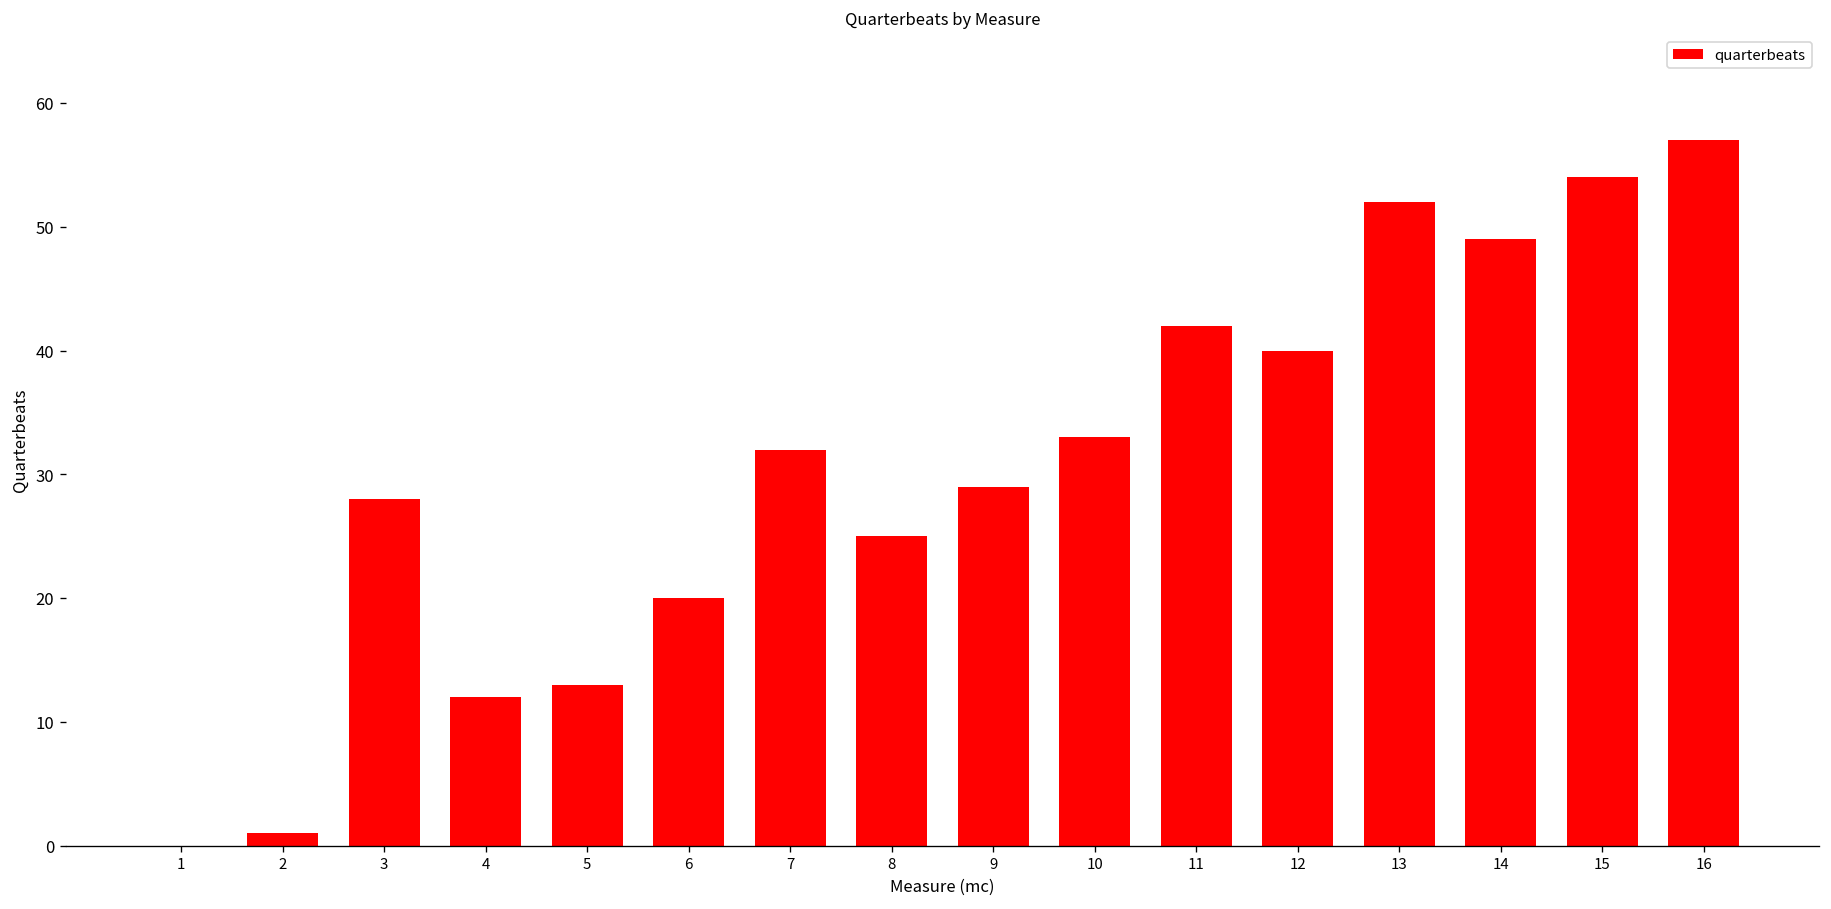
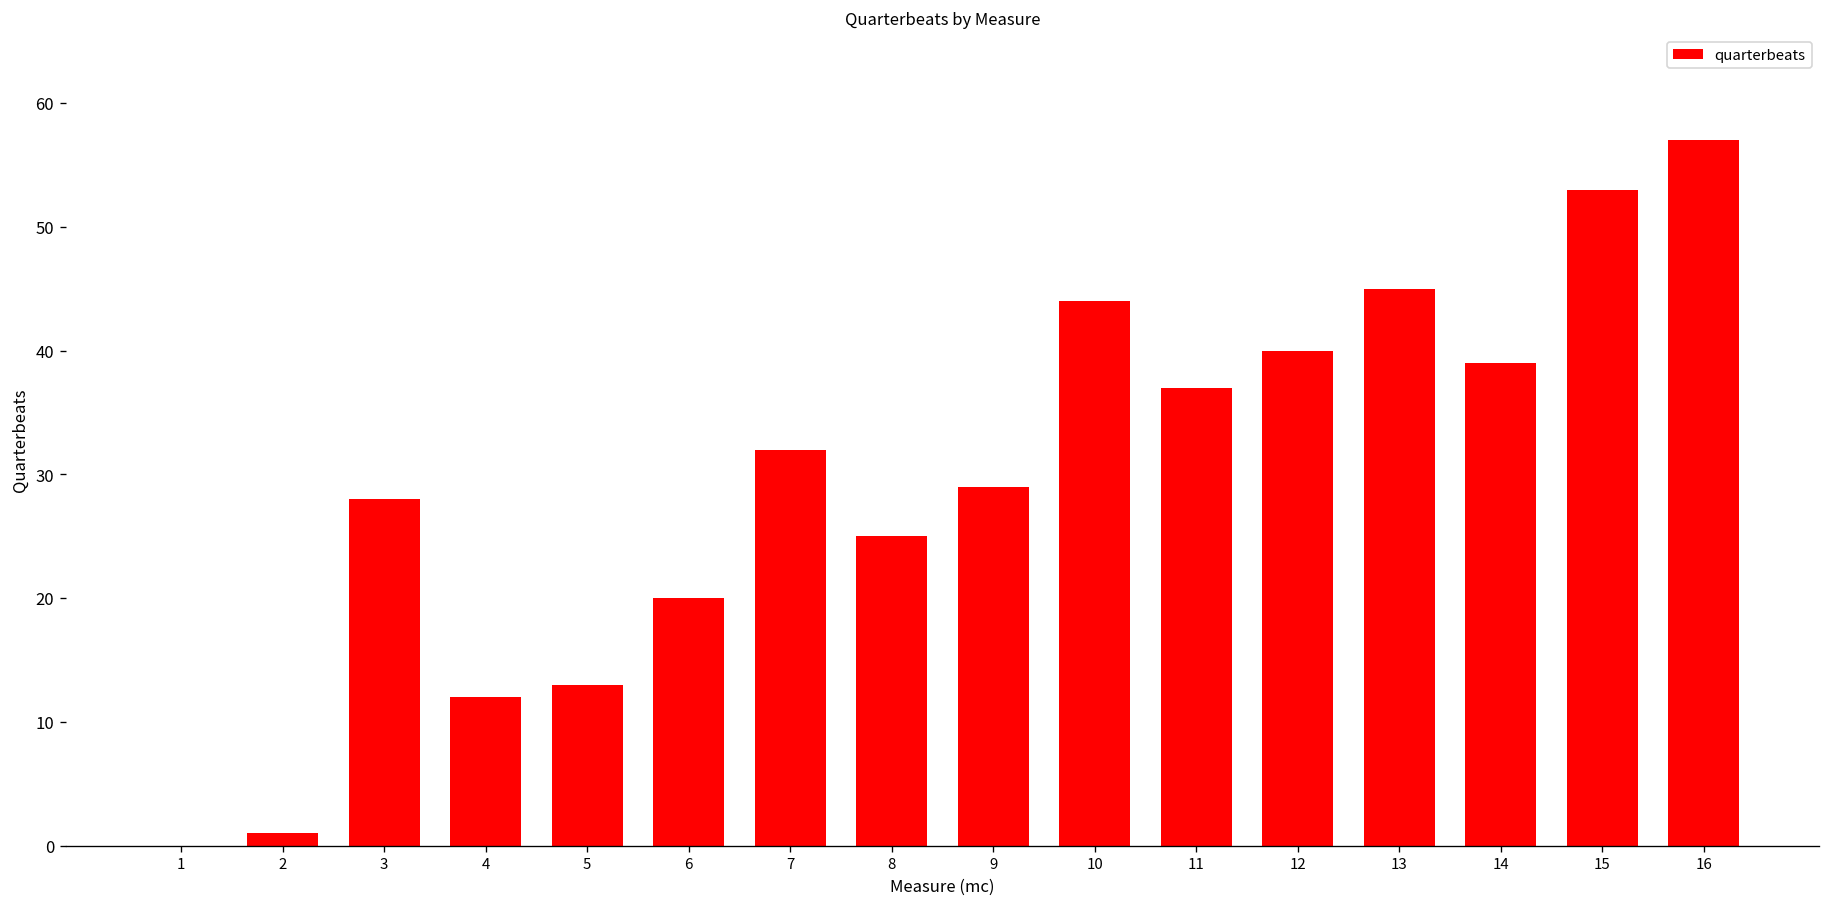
  {
    "1": 0,
    "2": 1,
    "3": 28,
    "4": 12,
    "5": 13,
    "6": 20,
    "7": 32,
    "8": 25,
    "9": 29,
-   "10": 33,
-   "11": 42,
+   "10": 44,
+   "11": 37,
    "12": 40,
-   "13": 52,
-   "14": 49,
-   "15": 54,
+   "13": 45,
+   "14": 39,
+   "15": 53,
    "16": 57
  }
